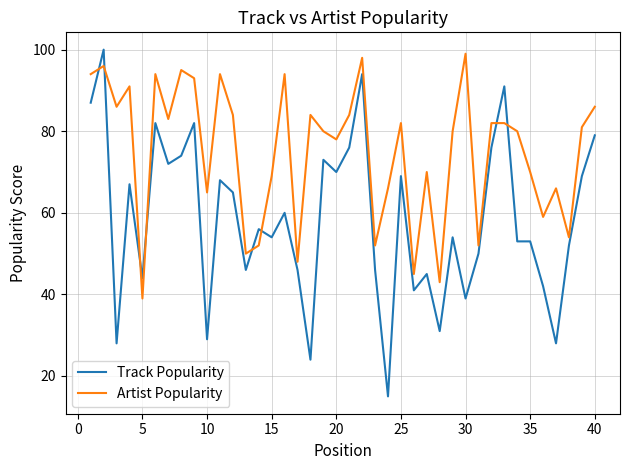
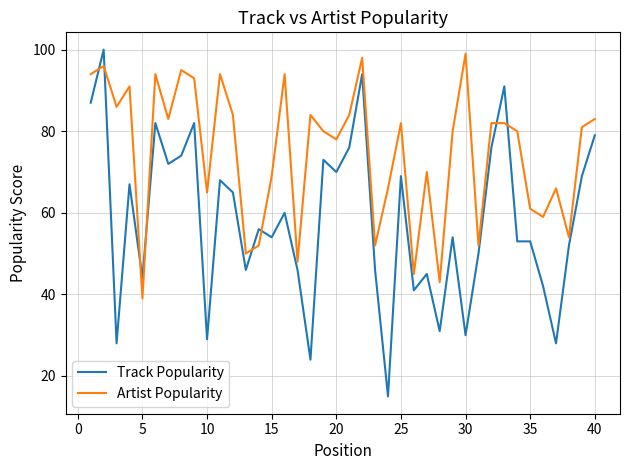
  {
    "Track Popularity": {
      "5": 44,
      "10": 29,
      "15": 54,
      "20": 70,
      "25": 69,
-     "30": 39,
+     "30": 30,
      "35": 53,
      "40": 79
    },
    "Artist Popularity": {
      "5": 39,
      "10": 65,
      "15": 69,
      "20": 78,
      "25": 82,
      "30": 99,
-     "35": 70,
-     "40": 86
+     "35": 61,
+     "40": 83
    }
  }
